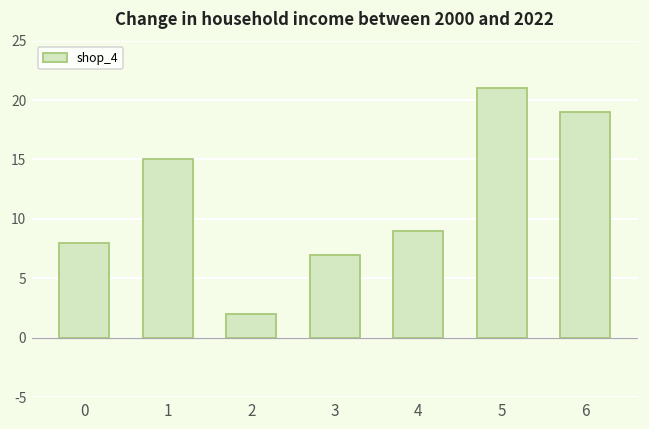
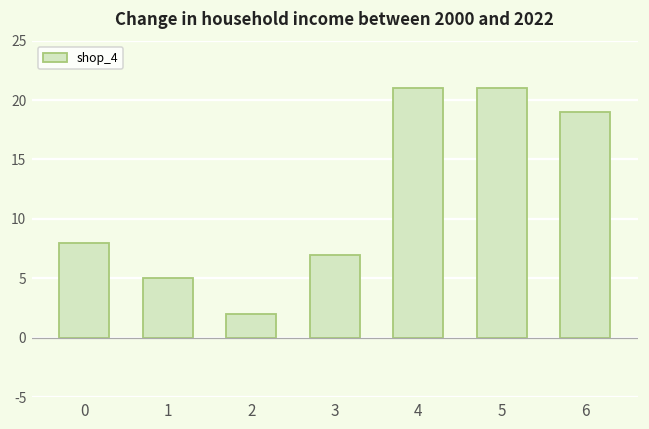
  {
    "0": 8,
-   "1": 15,
+   "1": 5,
    "2": 2,
    "3": 7,
-   "4": 9,
+   "4": 21,
    "5": 21,
    "6": 19
  }
